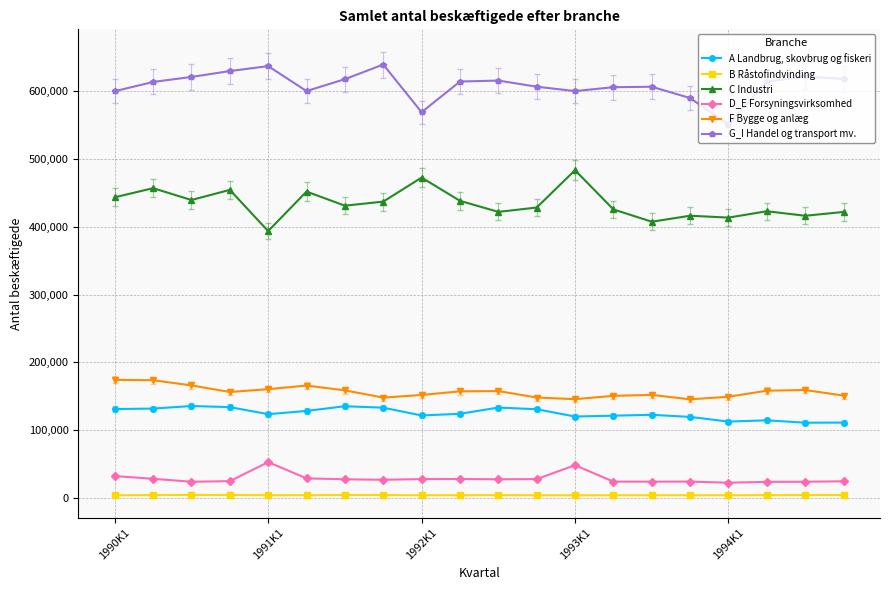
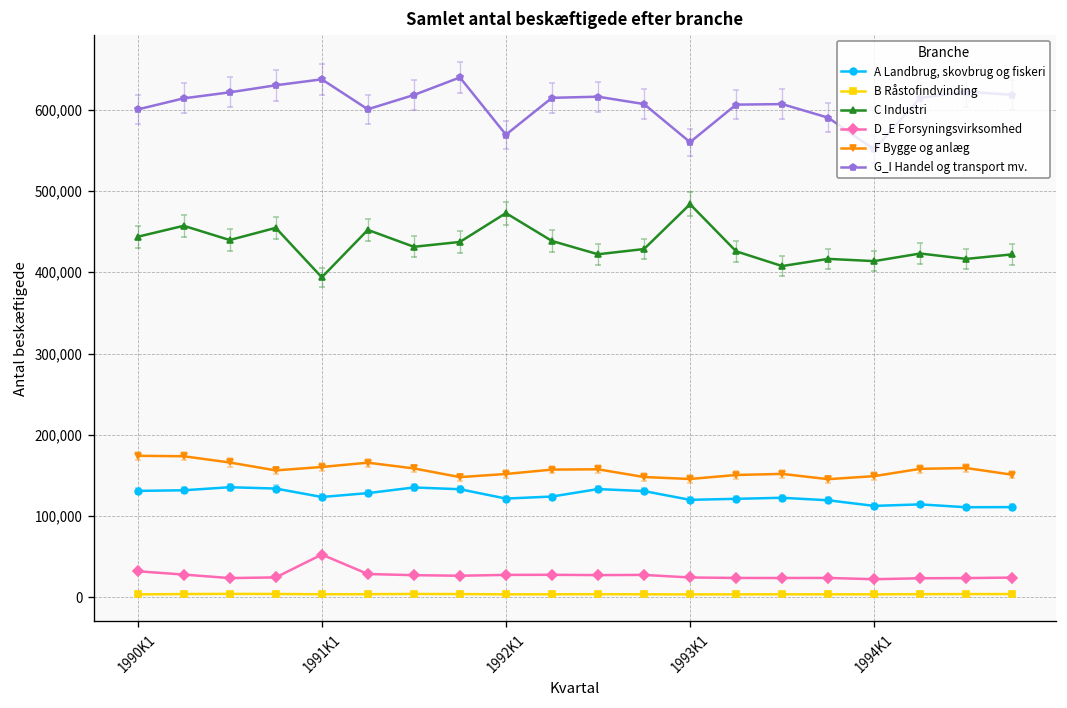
  {
    "A Landbrug, skovbrug og fiskeri": {
      "1990K1": "130,000"
    },
    "B Råstofindvinding": {
      "1990K1": "0",
      "1991K1": "0",
      "1992K1": "0",
      "1993K1": "0",
      "1994K1": "0"
    },
    "C Industri": {
      "1990K1": "440,000",
      "1991K1": "390,000",
      "1992K1": "470,000",
      "1993K1": "480,000",
      "1994K1": "410,000"
    },
    "D_E Forsyningsvirksomhed": {
-     "1993K1": "50,000"
+     "1993K1": "20,000"
    },
    "F Bygge og anlæg": {
      "1990K1": "170,000",
      "1991K1": "160,000",
      "1992K1": "150,000",
      "1993K1": "150,000",
      "1994K1": "150,000"
    },
    "G_I Handel og transport mv.": {
      "1990K1": "600,000",
      "1991K1": "640,000",
      "1992K1": "570,000",
-     "1993K1": "600,000"
+     "1993K1": "560,000"
    }
  }
